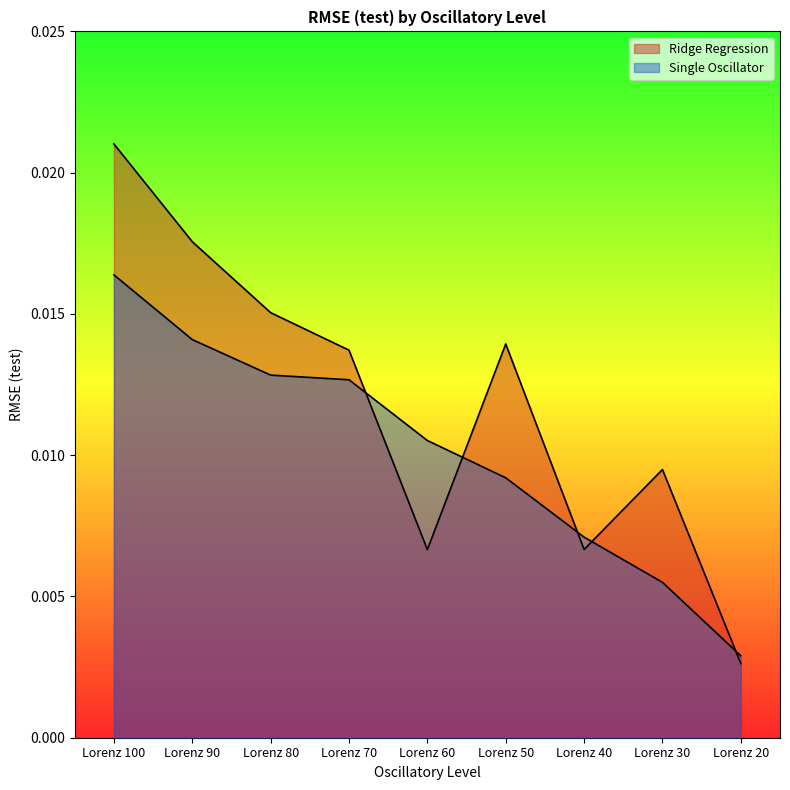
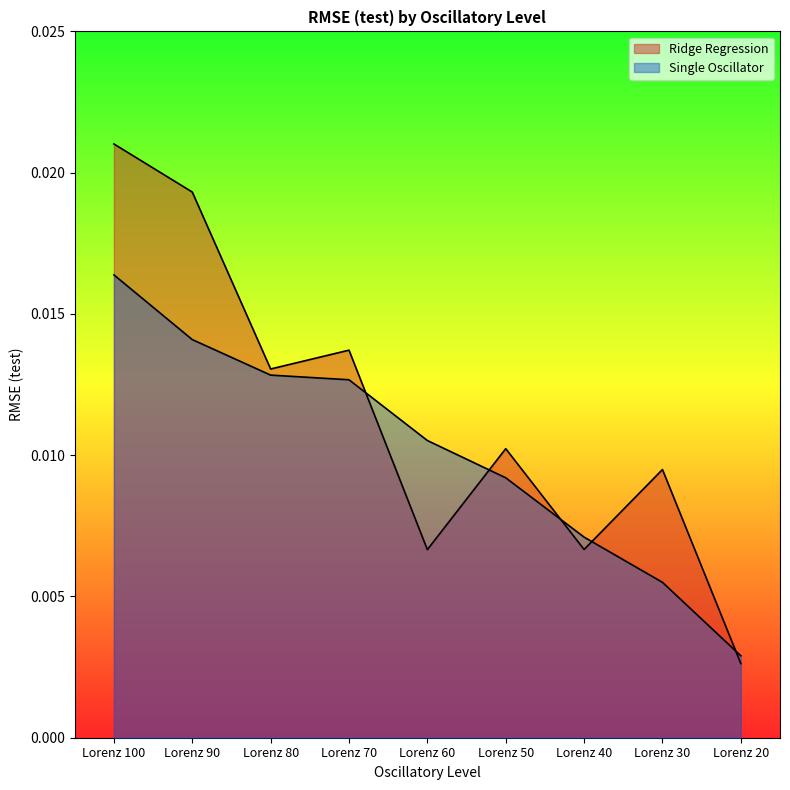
  {
    "Ridge Regression": {
      "Lorenz 100": 0.0210,
-     "Lorenz 90": 0.0176,
-     "Lorenz 80": 0.0150,
+     "Lorenz 90": 0.0193,
+     "Lorenz 80": 0.0131,
      "Lorenz 70": 0.0137,
      "Lorenz 60": 0.0067,
-     "Lorenz 50": 0.0139,
+     "Lorenz 50": 0.0102,
      "Lorenz 40": 0.0067,
      "Lorenz 30": 0.0095,
      "Lorenz 20": 0.0026
    },
    "Single Oscillator": {
      "Lorenz 100": 0.0164,
      "Lorenz 90": 0.0141,
      "Lorenz 80": 0.0128,
      "Lorenz 70": 0.0127,
      "Lorenz 60": 0.0105,
      "Lorenz 50": 0.0092,
      "Lorenz 40": 0.0071,
      "Lorenz 30": 0.0055,
      "Lorenz 20": 0.0029
    }
  }
